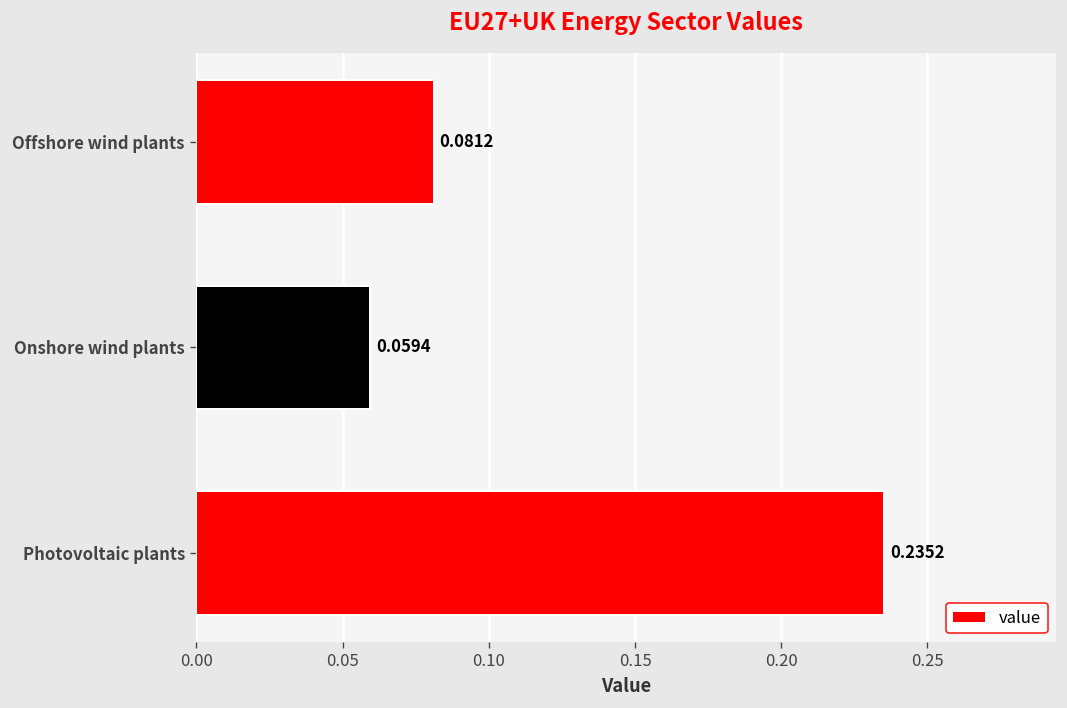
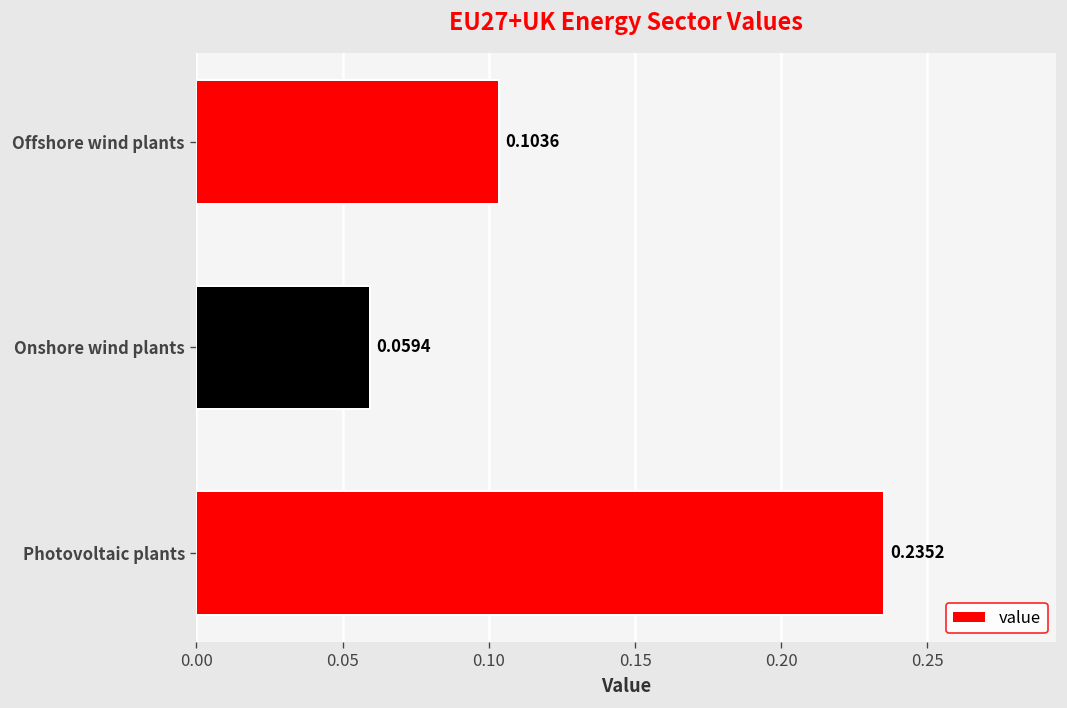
  {
-   "Offshore wind plants": 0.0812,
+   "Offshore wind plants": 0.1036,
    "Onshore wind plants": 0.0594,
    "Photovoltaic plants": 0.2352
  }
